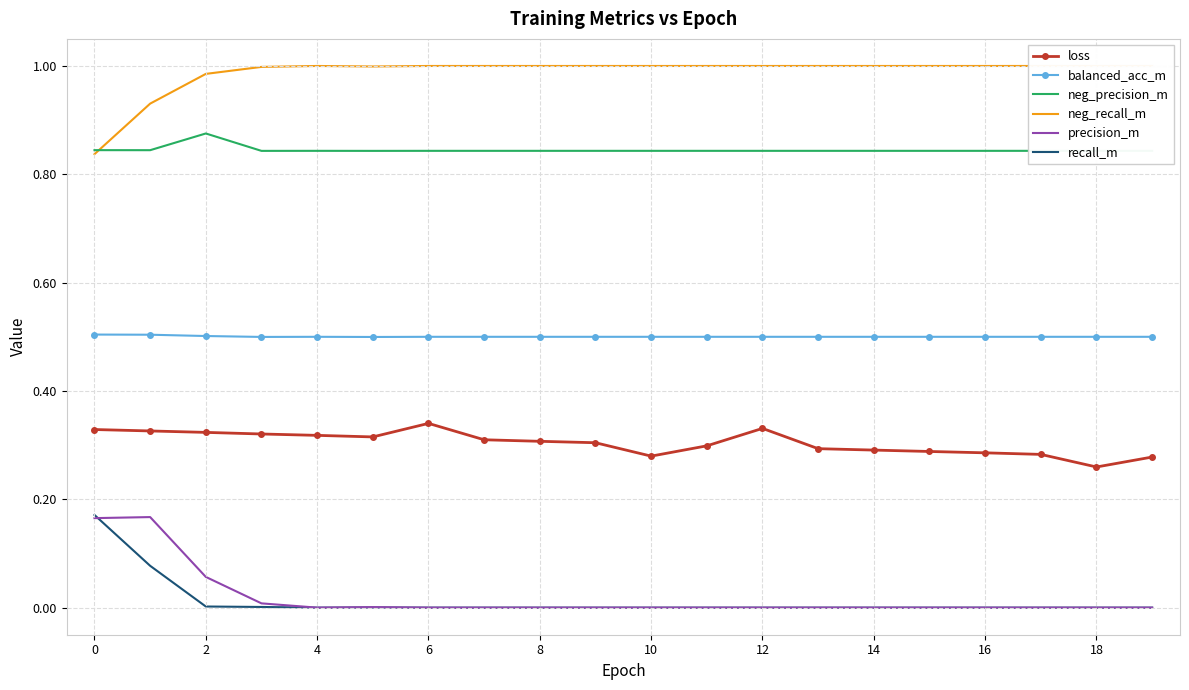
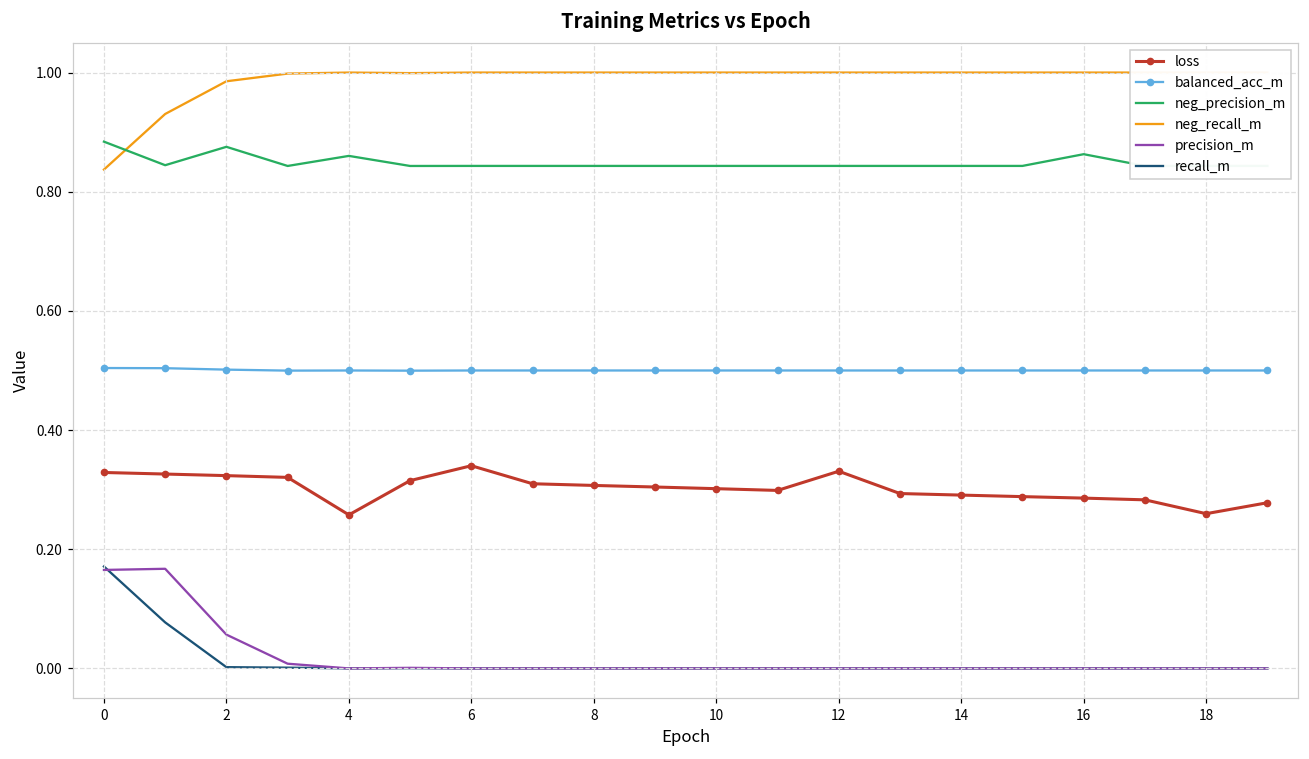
  {
    "loss": {
      "0": 0.33,
      "2": 0.32,
-     "4": 0.32,
+     "4": 0.26,
      "6": 0.34,
      "8": 0.31,
-     "10": 0.28,
+     "10": 0.30,
      "12": 0.33,
      "14": 0.29,
      "16": 0.29,
      "18": 0.26
    },
    "balanced_acc_m": {
      "0": 0.50,
      "2": 0.50,
      "4": 0.50,
      "6": 0.50,
      "8": 0.50,
      "10": 0.50,
      "12": 0.50,
      "14": 0.50,
      "16": 0.50,
      "18": 0.50
    },
    "neg_precision_m": {
-     "0": 0.84,
+     "0": 0.88,
      "2": 0.88,
-     "4": 0.84,
+     "4": 0.86,
      "6": 0.84,
      "8": 0.84,
      "10": 0.84,
      "12": 0.84,
      "14": 0.84,
-     "16": 0.84
+     "16": 0.86
    },
    "neg_recall_m": {
      "0": 0.84,
      "2": 0.99,
      "4": 1.00,
      "6": 1.00,
      "8": 1.00,
      "10": 1.00,
      "12": 1.00,
      "14": 1.00,
      "16": 1.00
    },
    "precision_m": {
      "0": 0.17,
      "2": 0.06
    },
    "recall_m": {
      "0": 0.17,
      "2": 0.00
    }
  }
